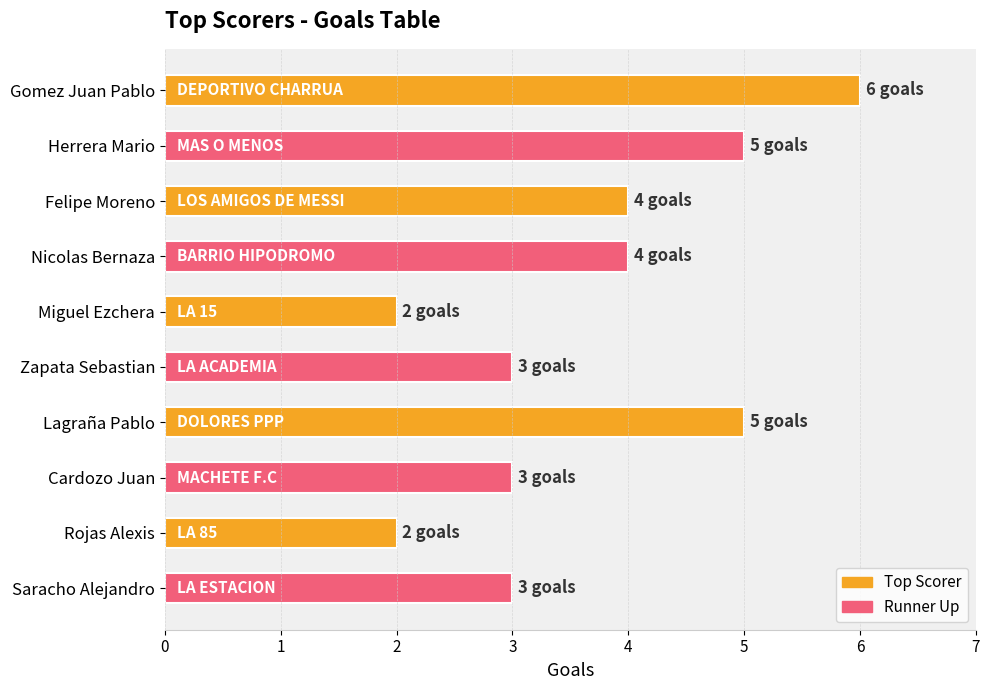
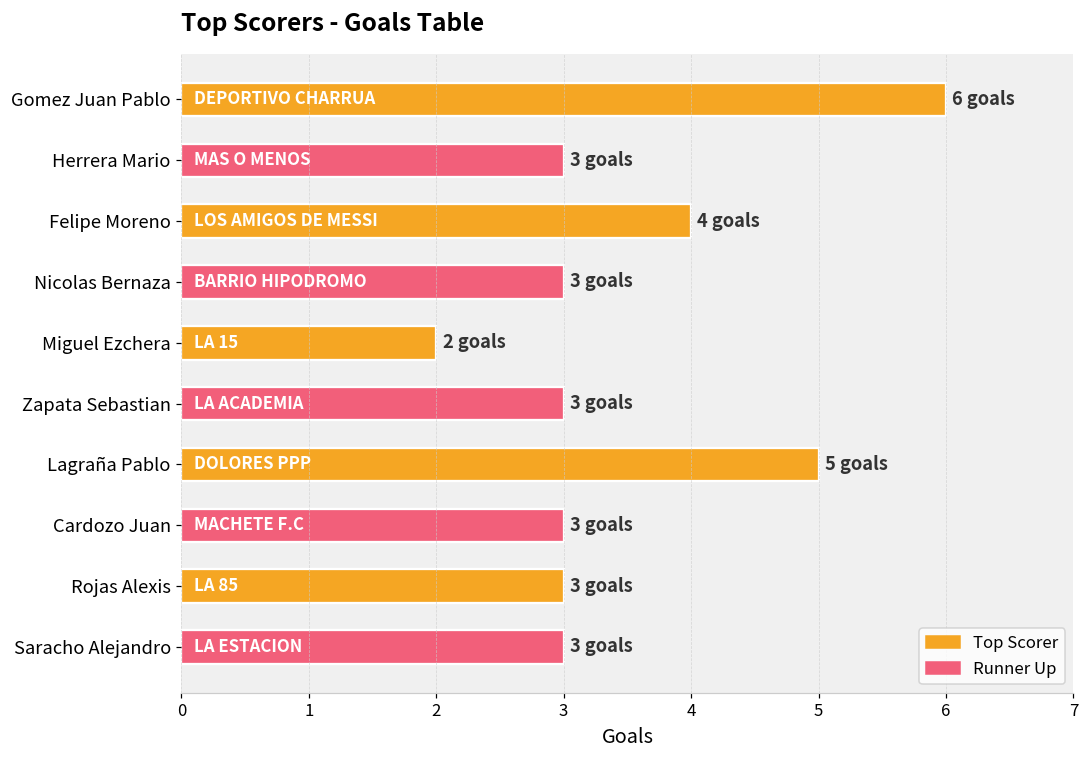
  {
    "Gomez Juan Pablo": 6,
-   "Herrera Mario": 5,
+   "Herrera Mario": 3,
    "Felipe Moreno": 4,
-   "Nicolas Bernaza": 4,
+   "Nicolas Bernaza": 3,
    "Miguel Ezchera": 2,
    "Zapata Sebastian": 3,
    "Lagraña Pablo": 5,
    "Cardozo Juan": 3,
-   "Rojas Alexis": 2,
+   "Rojas Alexis": 3,
    "Saracho Alejandro": 3
  }
